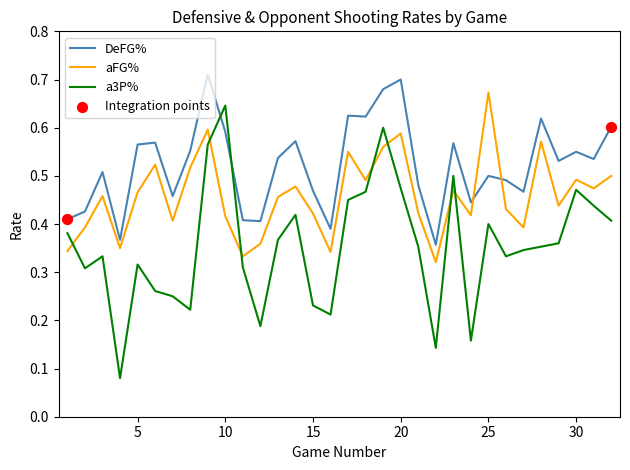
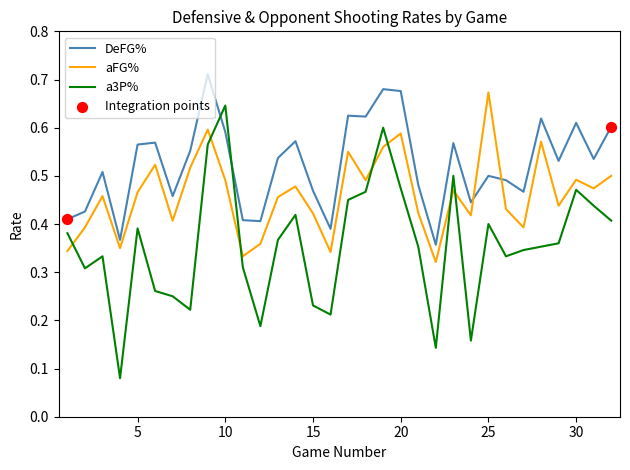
  {
    "DeFG%": {
      "5": 0.57,
      "10": 0.59,
      "15": 0.47,
-     "20": 0.70,
+     "20": 0.68,
      "25": 0.50,
-     "30": 0.55
+     "30": 0.61
    },
    "aFG%": {
      "5": 0.47,
-     "10": 0.42,
+     "10": 0.49,
      "15": 0.42,
      "20": 0.59,
      "25": 0.67,
      "30": 0.49
    },
    "a3P%": {
-     "5": 0.32,
+     "5": 0.39,
      "10": 0.65,
      "15": 0.23,
      "20": 0.47,
      "25": 0.40,
      "30": 0.47
    }
  }
